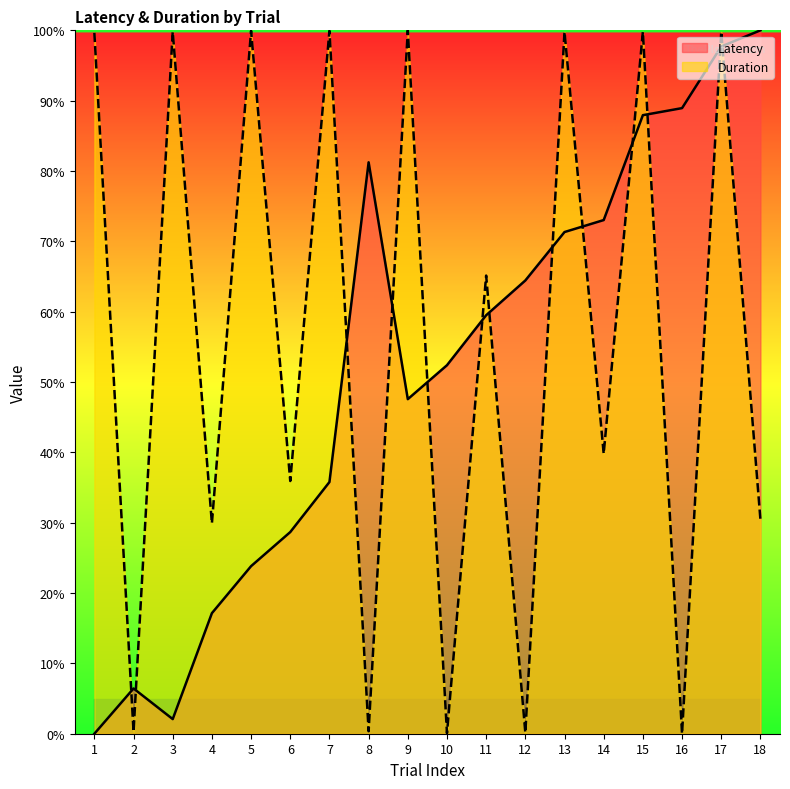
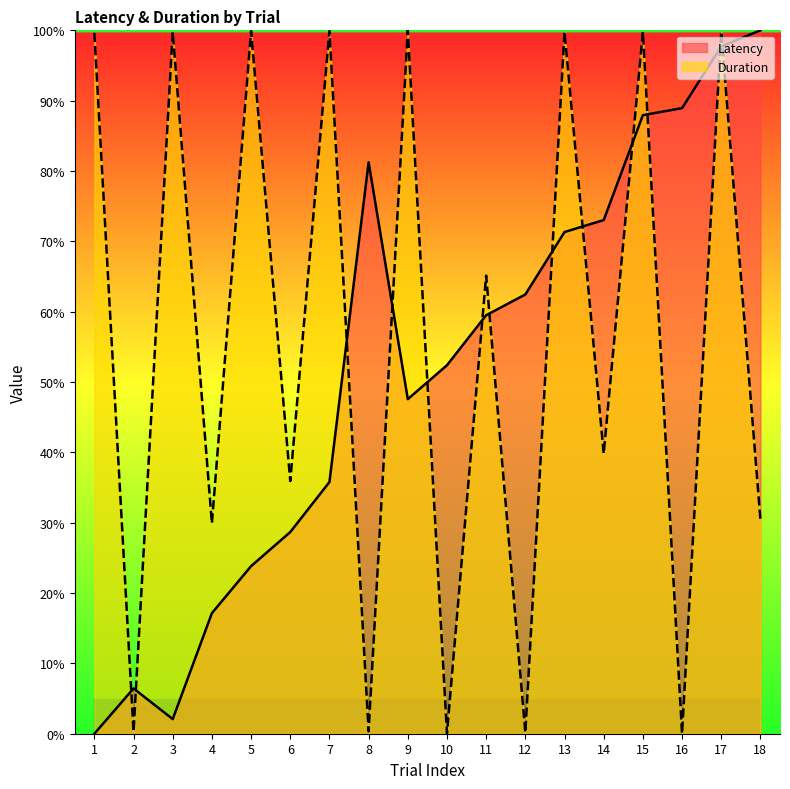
  {
    "Latency": {
      "1": "0%",
      "2": "6%",
      "3": "2%",
      "4": "17%",
      "5": "24%",
      "6": "29%",
      "7": "36%",
      "8": "81%",
      "9": "48%",
      "10": "52%",
      "11": "59%",
-     "12": "64%",
+     "12": "62%",
      "13": "71%",
      "14": "73%",
      "15": "88%",
      "16": "89%",
      "18": "100%"
    },
    "Duration": {
      "1": "100%",
      "2": "0%",
      "3": "100%",
      "4": "30%",
      "5": "100%",
      "6": "36%",
      "7": "100%",
      "8": "0%",
      "9": "100%",
      "10": "0%",
      "11": "65%",
      "12": "0%",
      "13": "100%",
      "14": "40%",
      "15": "100%",
      "16": "0%",
      "17": "100%",
      "18": "30%"
    }
  }
